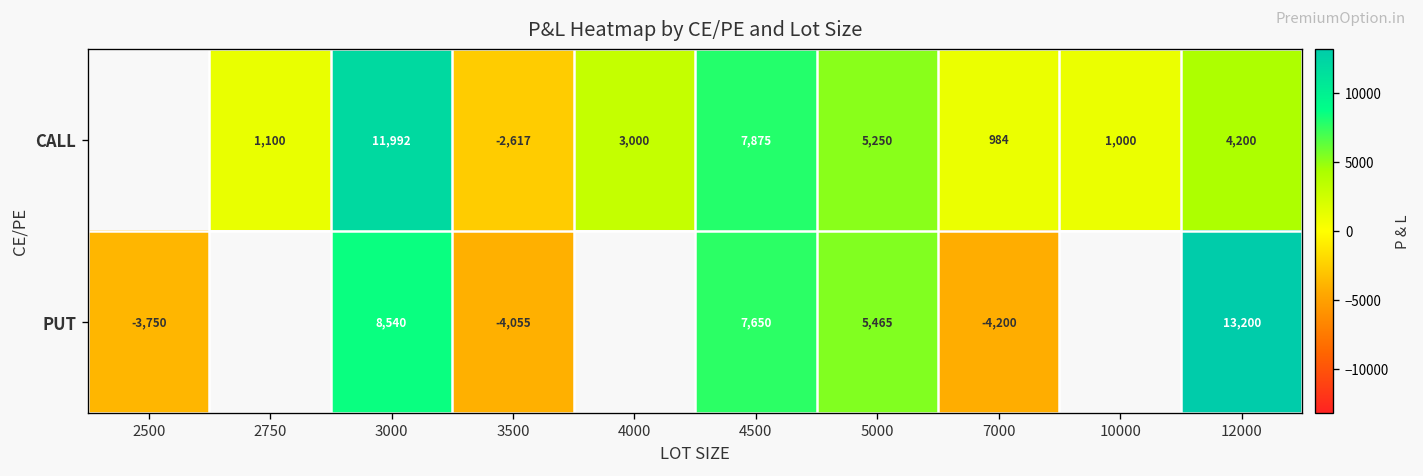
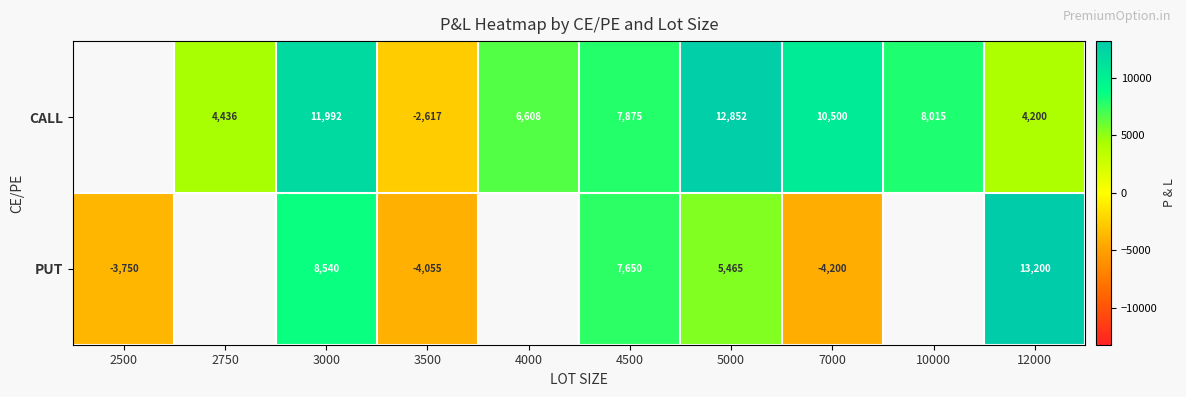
  {
    "CALL": {
-     "2750": "1,100",
+     "2750": "4,436",
      "3000": "11,992",
      "3500": "-2,617",
-     "4000": "3,000",
+     "4000": "6,608",
      "4500": "7,875",
-     "5000": "5,250",
-     "7000": "984",
-     "10000": "1,000",
+     "5000": "12,852",
+     "7000": "10,500",
+     "10000": "8,015",
      "12000": "4,200"
    },
    "PUT": {
      "2500": "-3,750",
      "3000": "8,540",
      "3500": "-4,055",
      "4500": "7,650",
      "5000": "5,465",
      "7000": "-4,200",
      "12000": "13,200"
    }
  }
